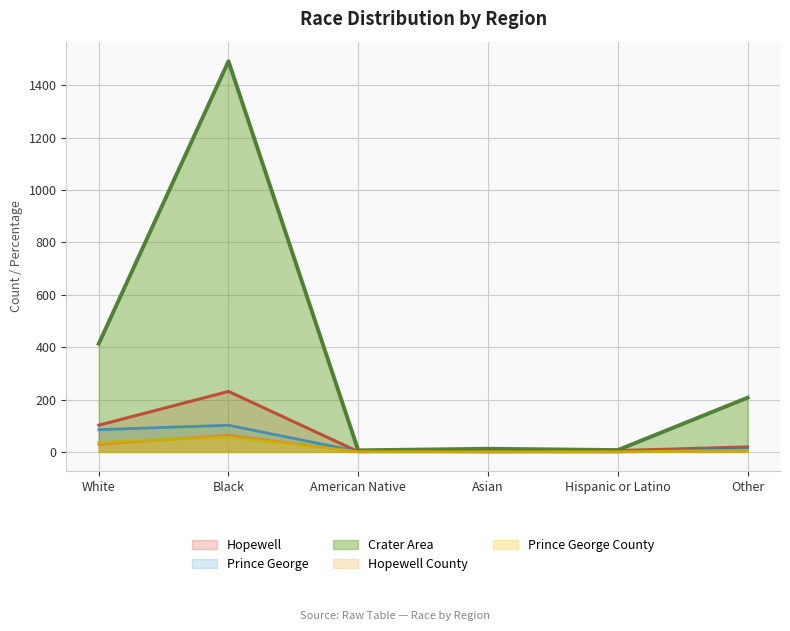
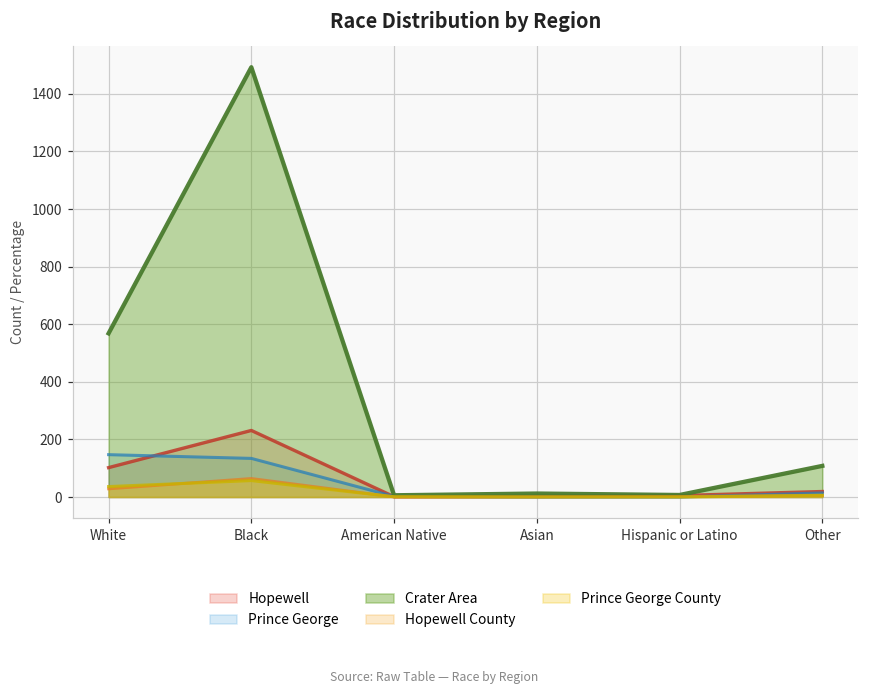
  {
    "Prince George": {
-     "White": 90,
-     "Black": 100
+     "White": 150,
+     "Black": 130
    },
    "Crater Area": {
-     "White": 410,
+     "White": 570,
      "Black": 1490,
      "Asian": 10,
-     "Other": 210
+     "Other": 110
    }
  }
